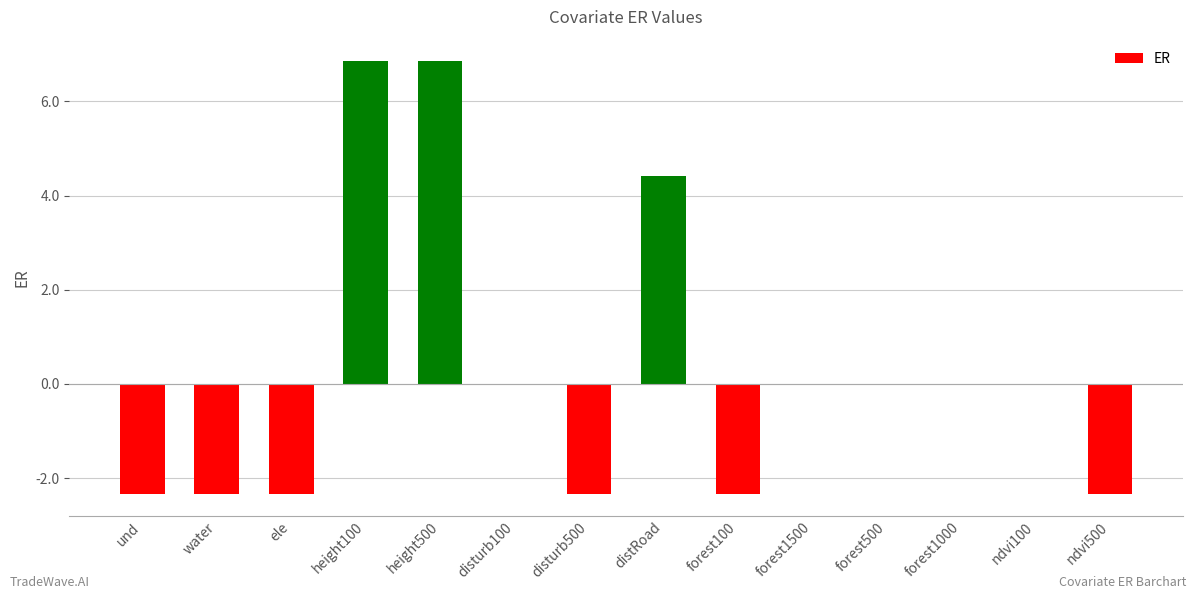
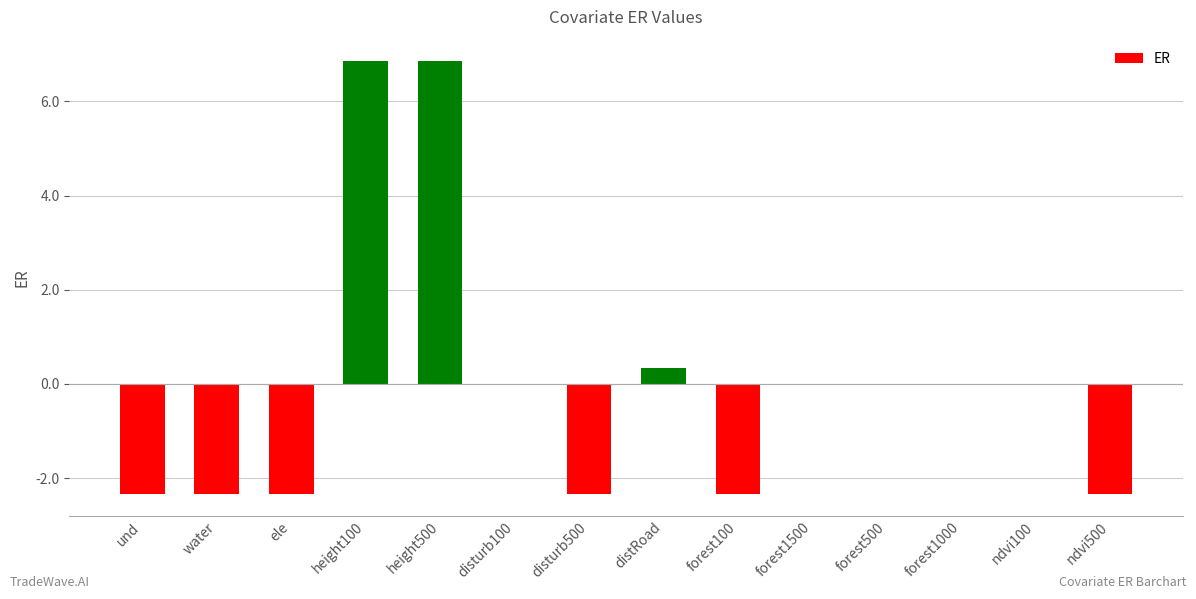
  {
    "und": -2.3,
    "water": -2.3,
    "ele": -2.3,
    "height100": 6.8,
    "height500": 6.8,
    "disturb100": 0.0,
    "disturb500": -2.3,
-   "distRoad": 4.4,
+   "distRoad": 0.3,
    "forest100": -2.3,
    "forest1500": 0.0,
    "forest500": 0.0,
    "forest1000": 0.0,
    "ndvi100": 0.0,
    "ndvi500": -2.3
  }
